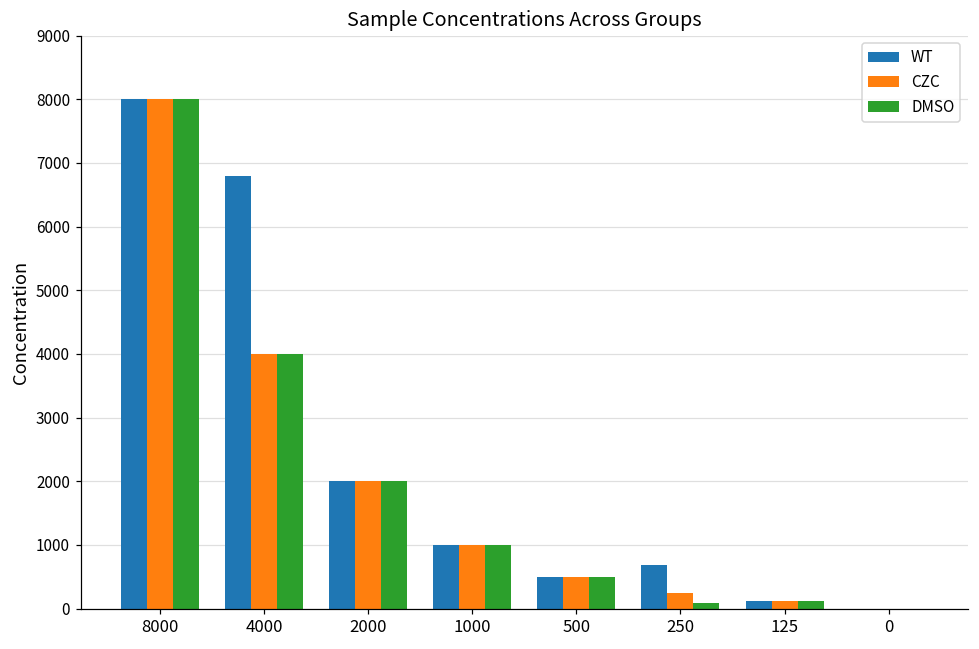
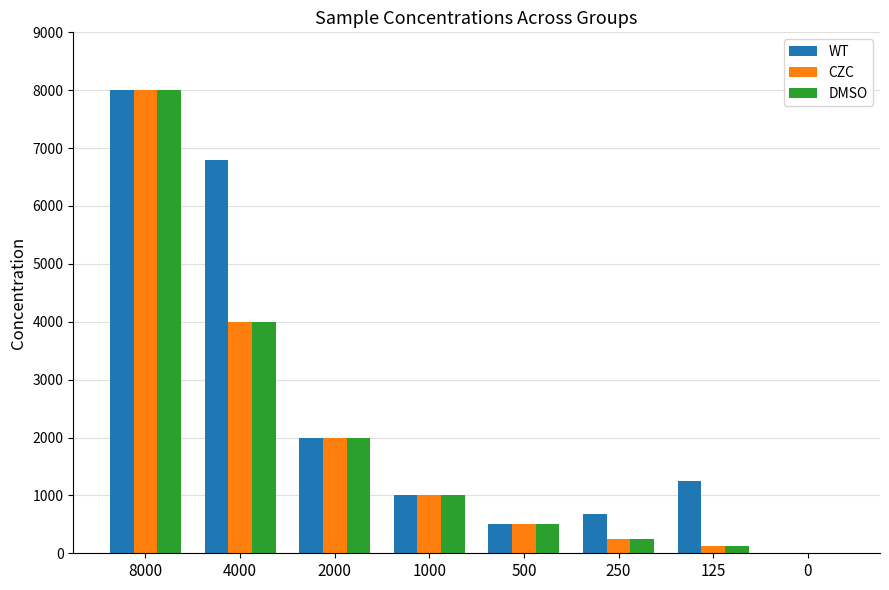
  {
    "WT": {
      "8000": 8000,
      "4000": 6800,
      "2000": 2000,
      "1000": 1000,
      "500": 500,
      "250": 700,
-     "125": 100,
+     "125": 1300,
      "0": 0
    },
    "CZC": {
      "8000": 8000,
      "4000": 4000,
      "2000": 2000,
      "1000": 1000,
      "500": 500,
      "250": 300,
      "125": 100,
      "0": 0
    },
    "DMSO": {
      "8000": 8000,
      "4000": 4000,
      "2000": 2000,
      "1000": 1000,
      "500": 500,
-     "250": 100,
+     "250": 300,
      "125": 100,
      "0": 0
    }
  }
